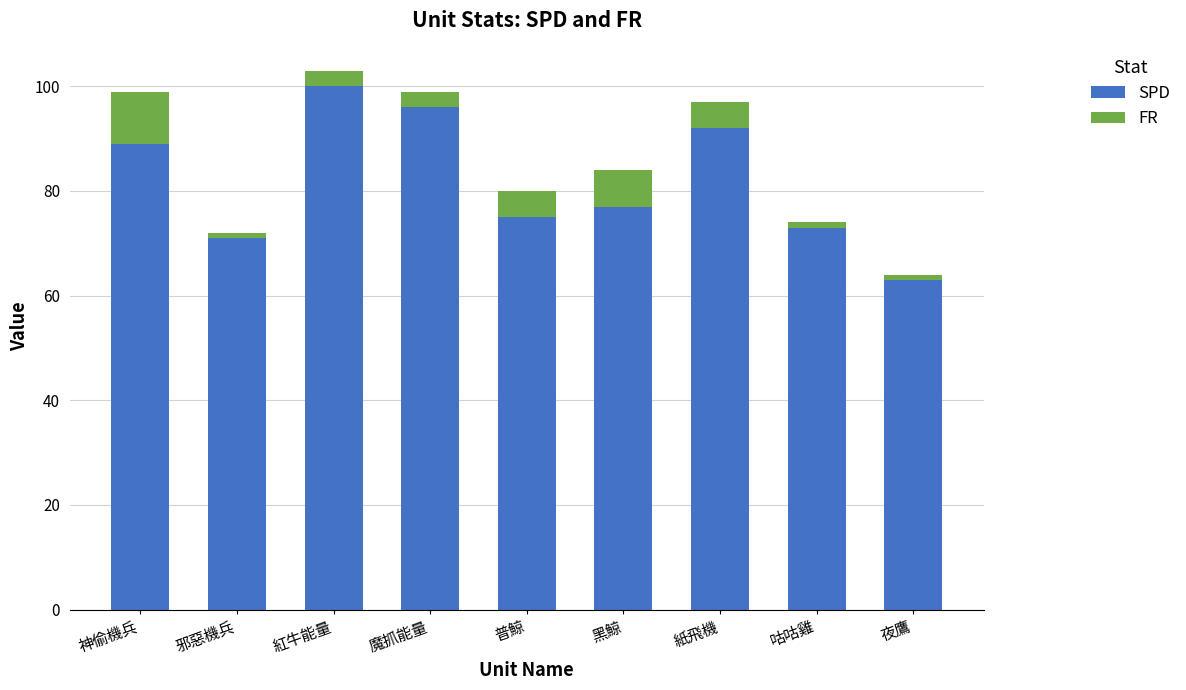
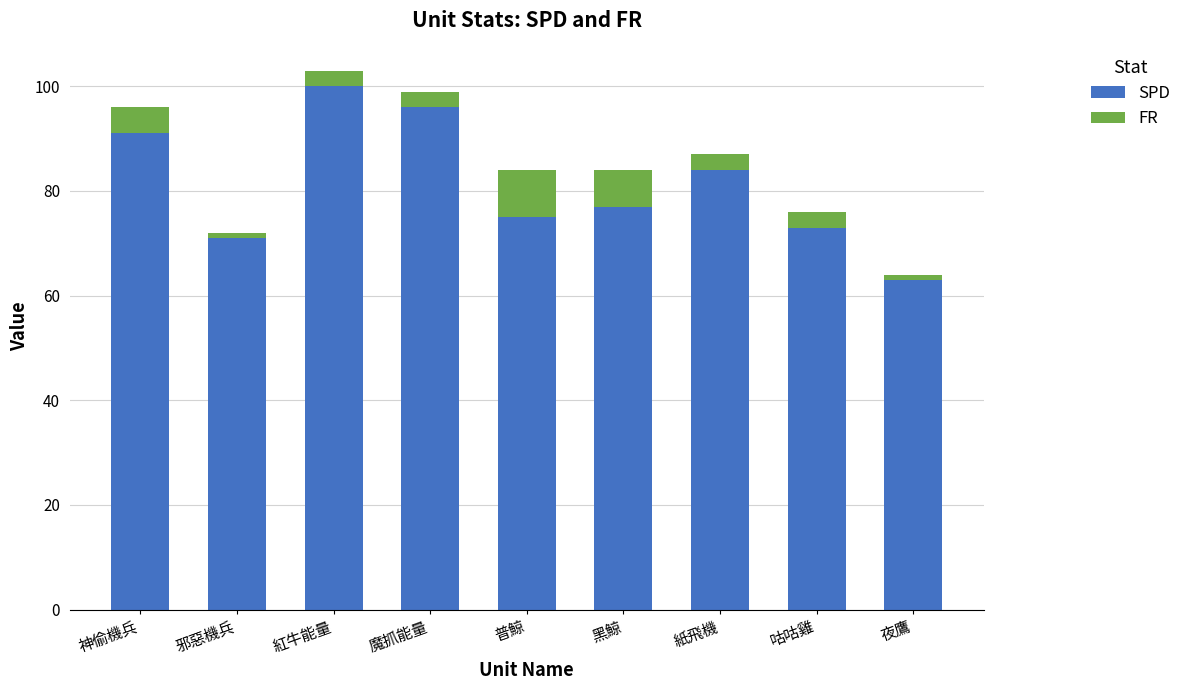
  {
    "SPD": {
-     "神偷機兵": 89,
+     "神偷機兵": 91,
      "邪惡機兵": 71,
      "紅牛能量": 100,
      "魔抓能量": 96,
      "普鯨": 75,
      "黑鯨": 77,
-     "紙飛機": 92,
+     "紙飛機": 84,
      "咕咕雞": 73,
      "夜鷹": 63
    },
    "FR": {
-     "神偷機兵": 10,
+     "神偷機兵": 5,
      "邪惡機兵": 1,
      "紅牛能量": 3,
      "魔抓能量": 3,
-     "普鯨": 5,
+     "普鯨": 9,
      "黑鯨": 7,
-     "紙飛機": 5,
-     "咕咕雞": 1,
+     "紙飛機": 3,
+     "咕咕雞": 3,
      "夜鷹": 1
    }
  }
